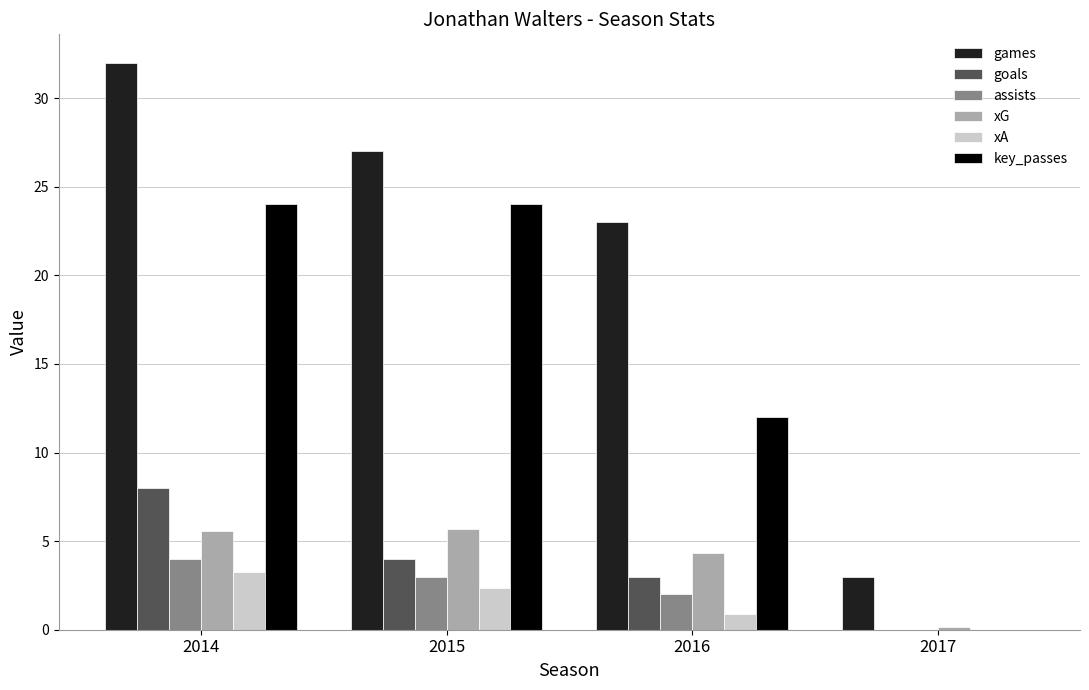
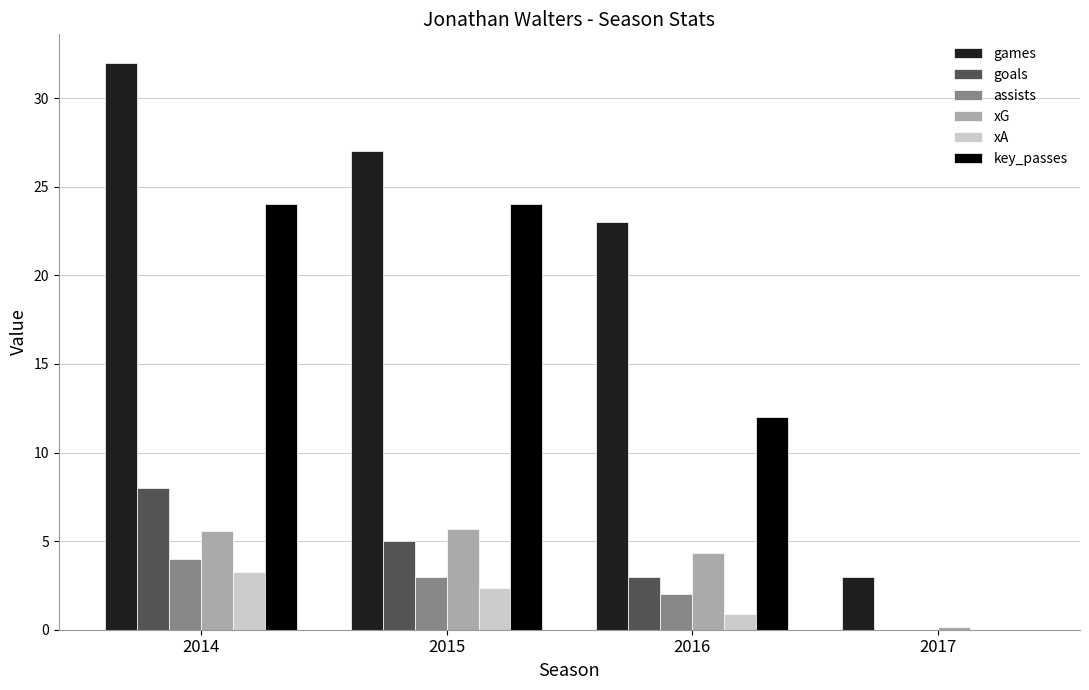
  {
    "goals": {
      "2014": 8,
-     "2015": 4,
+     "2015": 5,
      "2016": 3,
      "2017": 0
    }
  }
